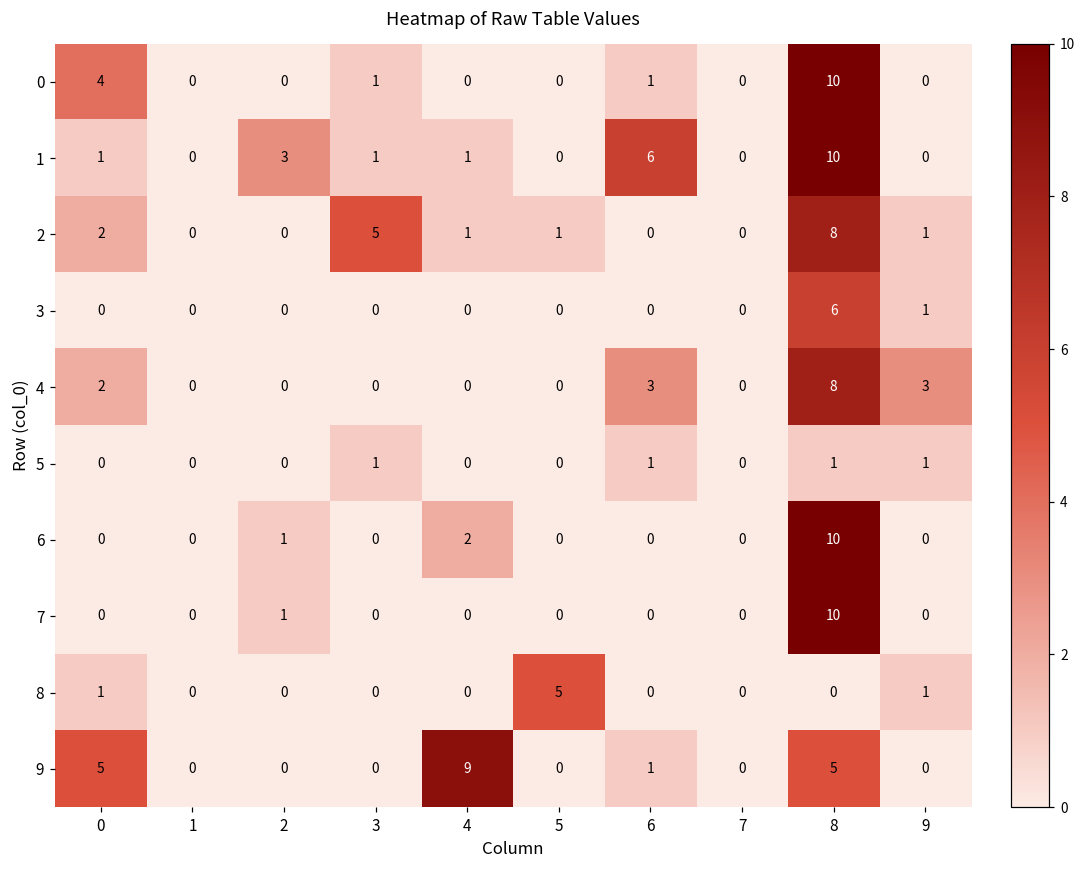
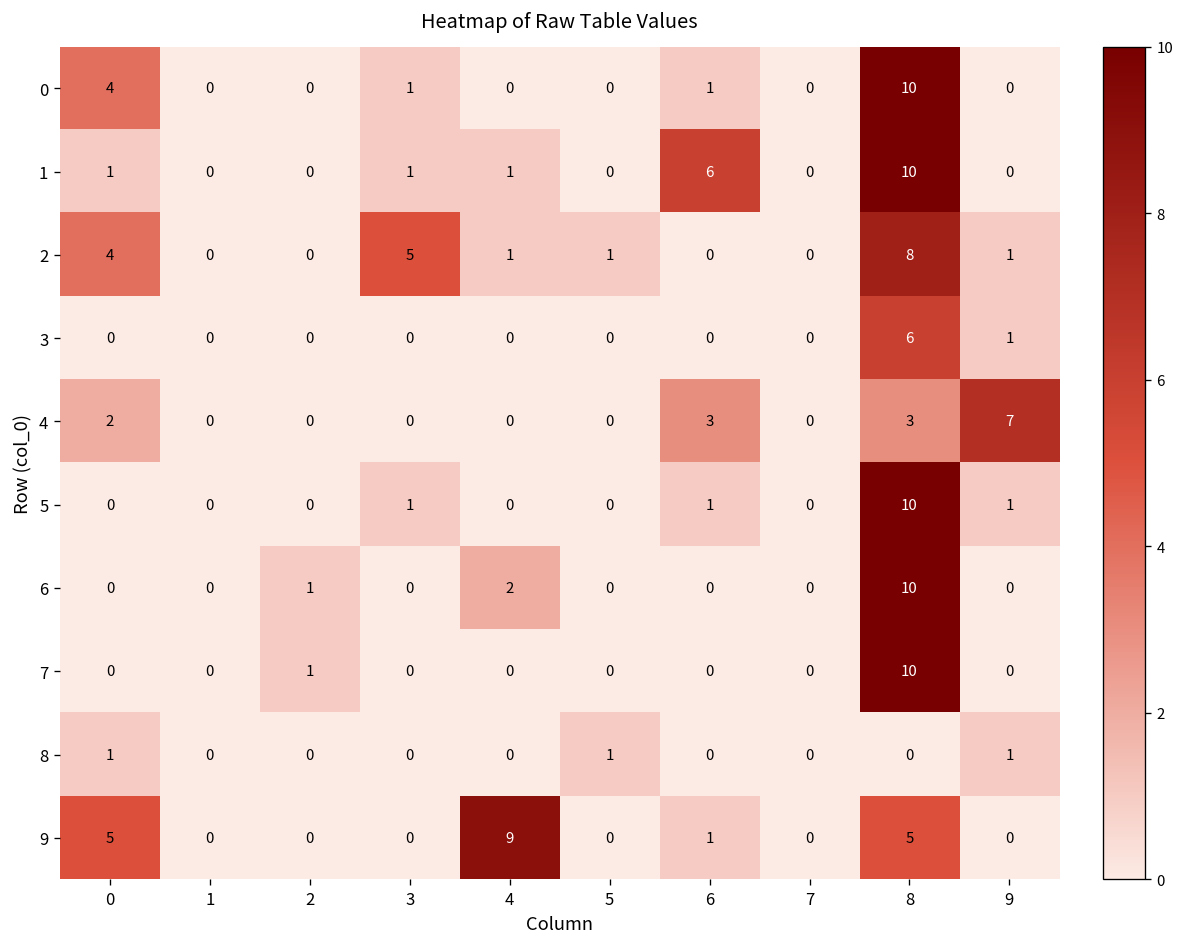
  {
    "0": {
      "0": 4,
      "1": 0,
      "2": 0,
      "3": 1,
      "4": 0,
      "5": 0,
      "6": 1,
      "7": 0,
      "8": 10,
      "9": 0
    },
    "1": {
      "0": 1,
      "1": 0,
-     "2": 3,
+     "2": 0,
      "3": 1,
      "4": 1,
      "5": 0,
      "6": 6,
      "7": 0,
      "8": 10,
      "9": 0
    },
    "2": {
-     "0": 2,
+     "0": 4,
      "1": 0,
      "2": 0,
      "3": 5,
      "4": 1,
      "5": 1,
      "6": 0,
      "7": 0,
      "8": 8,
      "9": 1
    },
    "3": {
      "0": 0,
      "1": 0,
      "2": 0,
      "3": 0,
      "4": 0,
      "5": 0,
      "6": 0,
      "7": 0,
      "8": 6,
      "9": 1
    },
    "4": {
      "0": 2,
      "1": 0,
      "2": 0,
      "3": 0,
      "4": 0,
      "5": 0,
      "6": 3,
      "7": 0,
-     "8": 8,
-     "9": 3
+     "8": 3,
+     "9": 7
    },
    "5": {
      "0": 0,
      "1": 0,
      "2": 0,
      "3": 1,
      "4": 0,
      "5": 0,
      "6": 1,
      "7": 0,
-     "8": 1,
+     "8": 10,
      "9": 1
    },
    "6": {
      "0": 0,
      "1": 0,
      "2": 1,
      "3": 0,
      "4": 2,
      "5": 0,
      "6": 0,
      "7": 0,
      "8": 10,
      "9": 0
    },
    "7": {
      "0": 0,
      "1": 0,
      "2": 1,
      "3": 0,
      "4": 0,
      "5": 0,
      "6": 0,
      "7": 0,
      "8": 10,
      "9": 0
    },
    "8": {
      "0": 1,
      "1": 0,
      "2": 0,
      "3": 0,
      "4": 0,
-     "5": 5,
+     "5": 1,
      "6": 0,
      "7": 0,
      "8": 0,
      "9": 1
    },
    "9": {
      "0": 5,
      "1": 0,
      "2": 0,
      "3": 0,
      "4": 9,
      "5": 0,
      "6": 1,
      "7": 0,
      "8": 5,
      "9": 0
    }
  }
